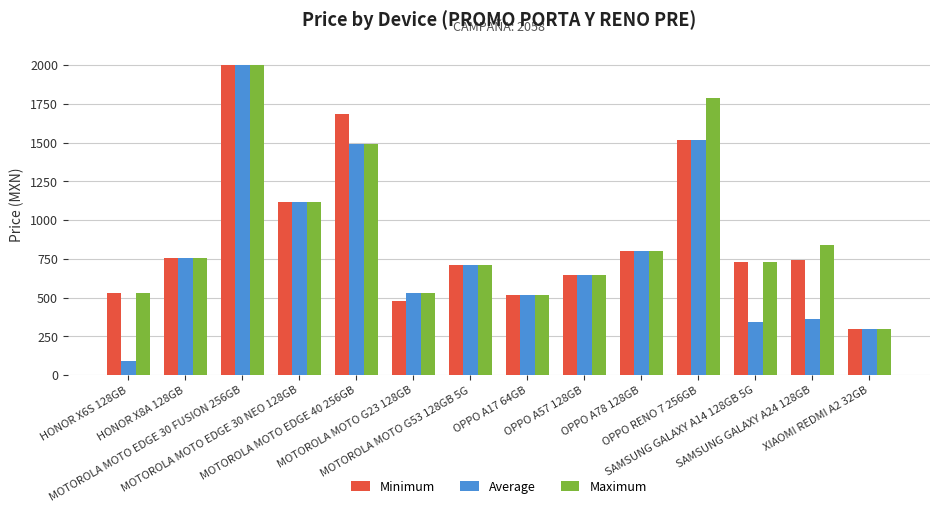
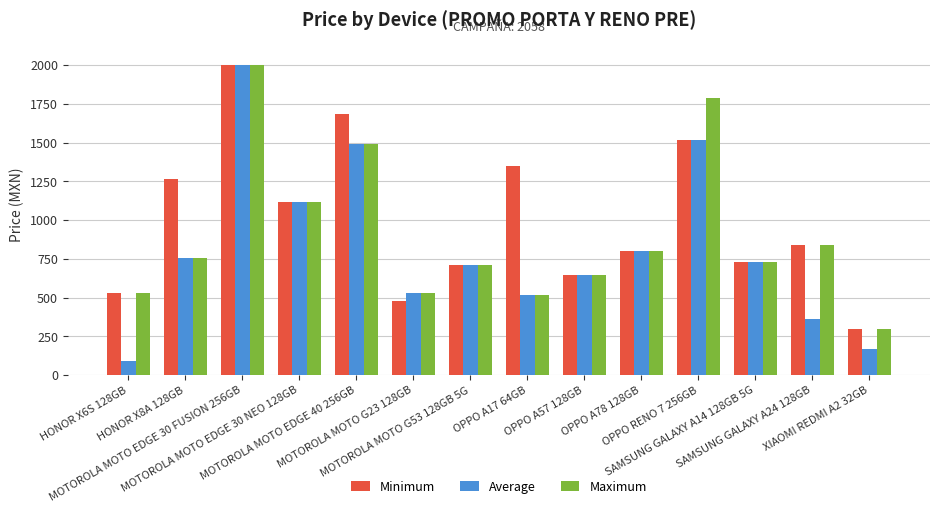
  {
    "Minimum": {
      "HONOR X6S 128GB": 530,
-     "HONOR X8A 128GB": 760,
+     "HONOR X8A 128GB": 1260,
      "MOTOROLA MOTO EDGE 30 FUSION 256GB": 2000,
      "MOTOROLA MOTO EDGE 30 NEO 128GB": 1120,
      "MOTOROLA MOTO EDGE 40 256GB": 1690,
      "MOTOROLA MOTO G23 128GB": 480,
      "MOTOROLA MOTO G53 128GB 5G": 710,
-     "OPPO A17 64GB": 520,
+     "OPPO A17 64GB": 1350,
      "OPPO A57 128GB": 650,
      "OPPO A78 128GB": 800,
      "OPPO RENO 7 256GB": 1520,
      "SAMSUNG GALAXY A14 128GB 5G": 730,
-     "SAMSUNG GALAXY A24 128GB": 750,
+     "SAMSUNG GALAXY A24 128GB": 840,
      "XIAOMI REDMI A2 32GB": 300
    },
    "Average": {
      "HONOR X6S 128GB": 90,
      "HONOR X8A 128GB": 760,
      "MOTOROLA MOTO EDGE 30 FUSION 256GB": 2000,
      "MOTOROLA MOTO EDGE 30 NEO 128GB": 1120,
      "MOTOROLA MOTO EDGE 40 256GB": 1490,
      "MOTOROLA MOTO G23 128GB": 530,
      "MOTOROLA MOTO G53 128GB 5G": 710,
      "OPPO A17 64GB": 520,
      "OPPO A57 128GB": 650,
      "OPPO A78 128GB": 800,
      "OPPO RENO 7 256GB": 1520,
-     "SAMSUNG GALAXY A14 128GB 5G": 340,
+     "SAMSUNG GALAXY A14 128GB 5G": 730,
      "SAMSUNG GALAXY A24 128GB": 360,
-     "XIAOMI REDMI A2 32GB": 300
+     "XIAOMI REDMI A2 32GB": 170
    },
    "Maximum": {
      "HONOR X6S 128GB": 530,
      "HONOR X8A 128GB": 760,
      "MOTOROLA MOTO EDGE 30 FUSION 256GB": 2000,
      "MOTOROLA MOTO EDGE 30 NEO 128GB": 1120,
      "MOTOROLA MOTO EDGE 40 256GB": 1490,
      "MOTOROLA MOTO G23 128GB": 530,
      "MOTOROLA MOTO G53 128GB 5G": 710,
      "OPPO A17 64GB": 520,
      "OPPO A57 128GB": 650,
      "OPPO A78 128GB": 800,
      "OPPO RENO 7 256GB": 1790,
      "SAMSUNG GALAXY A14 128GB 5G": 730,
      "SAMSUNG GALAXY A24 128GB": 840,
      "XIAOMI REDMI A2 32GB": 300
    }
  }
